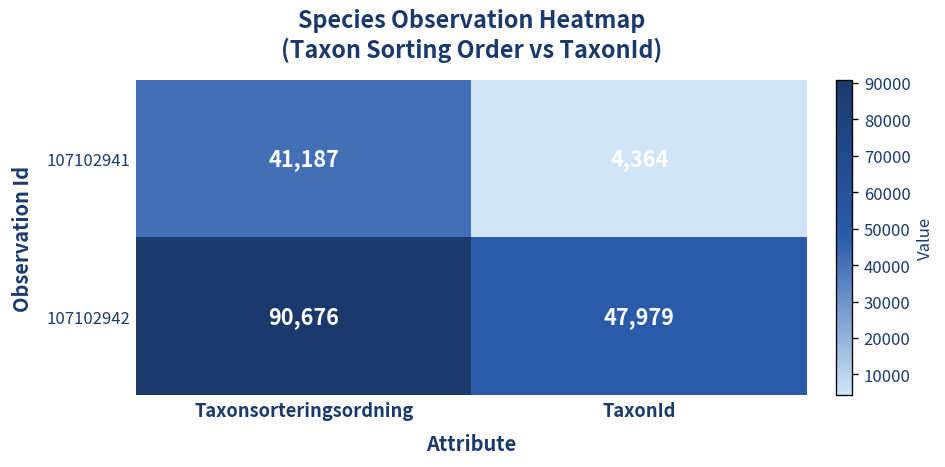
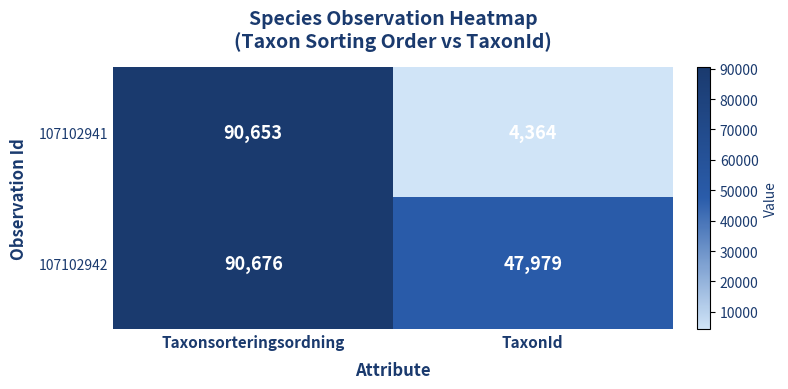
  {
    "107102941": {
-     "Taxonsorteringsordning": "41,187"
+     "Taxonsorteringsordning": "90,653"
    },
    "107102942": {
      "Taxonsorteringsordning": "90,676",
      "TaxonId": "47,979"
    }
  }
